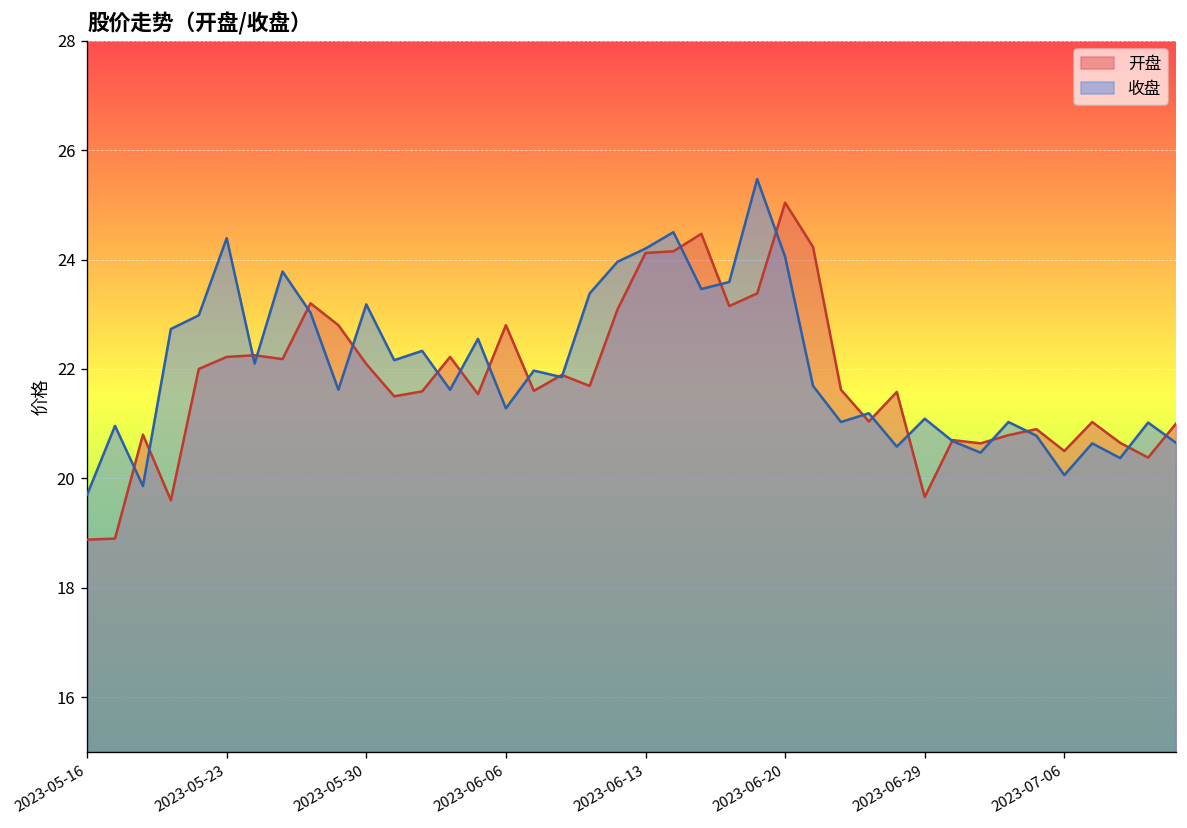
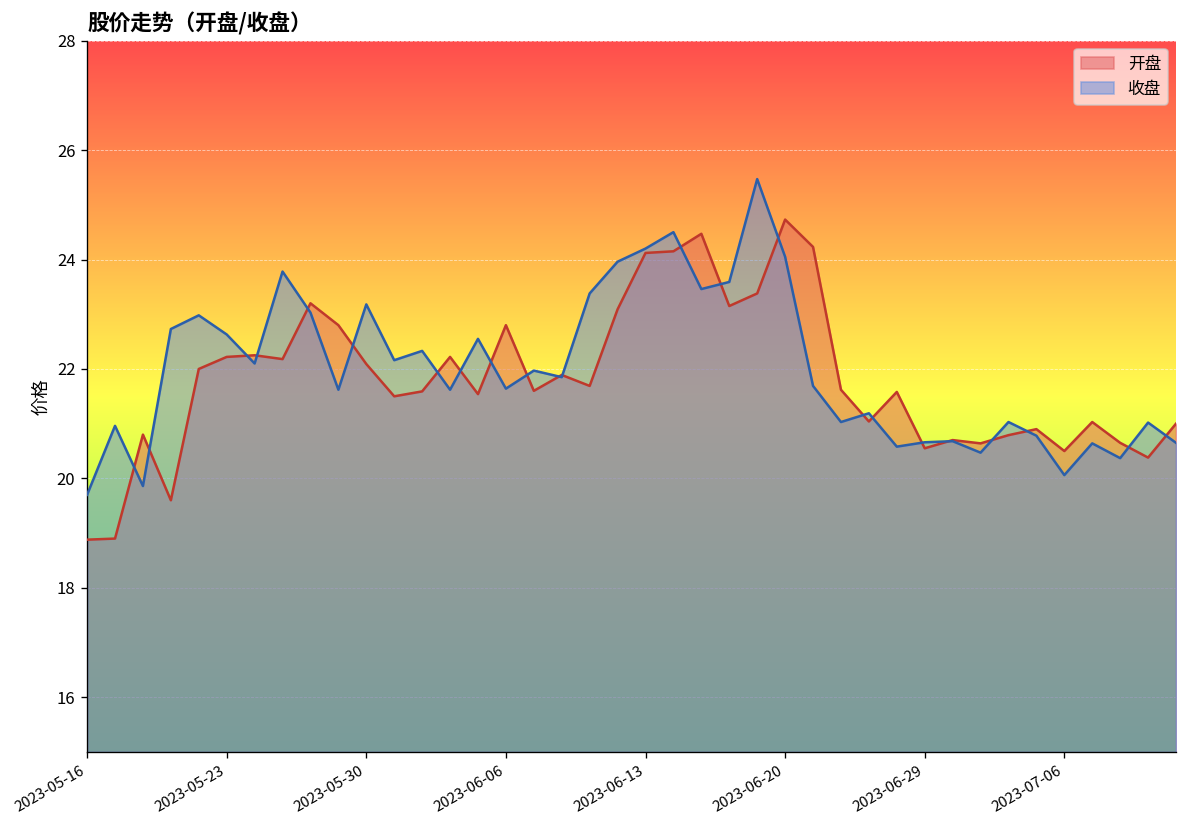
  {
    "开盘": {
      "2023-05-16": 18.9,
      "2023-05-23": 22.2,
      "2023-05-30": 22.1,
      "2023-06-06": 22.8,
      "2023-06-13": 24.1,
-     "2023-06-20": 25.0,
-     "2023-06-29": 19.7,
+     "2023-06-20": 24.7,
+     "2023-06-29": 20.6,
      "2023-07-06": 20.5
    },
    "收盘": {
      "2023-05-16": 19.7,
-     "2023-05-23": 24.4,
+     "2023-05-23": 22.6,
      "2023-05-30": 23.2,
-     "2023-06-06": 21.3,
+     "2023-06-06": 21.6,
      "2023-06-13": 24.2,
      "2023-06-20": 24.1,
-     "2023-06-29": 21.1,
+     "2023-06-29": 20.7,
      "2023-07-06": 20.1
    }
  }
